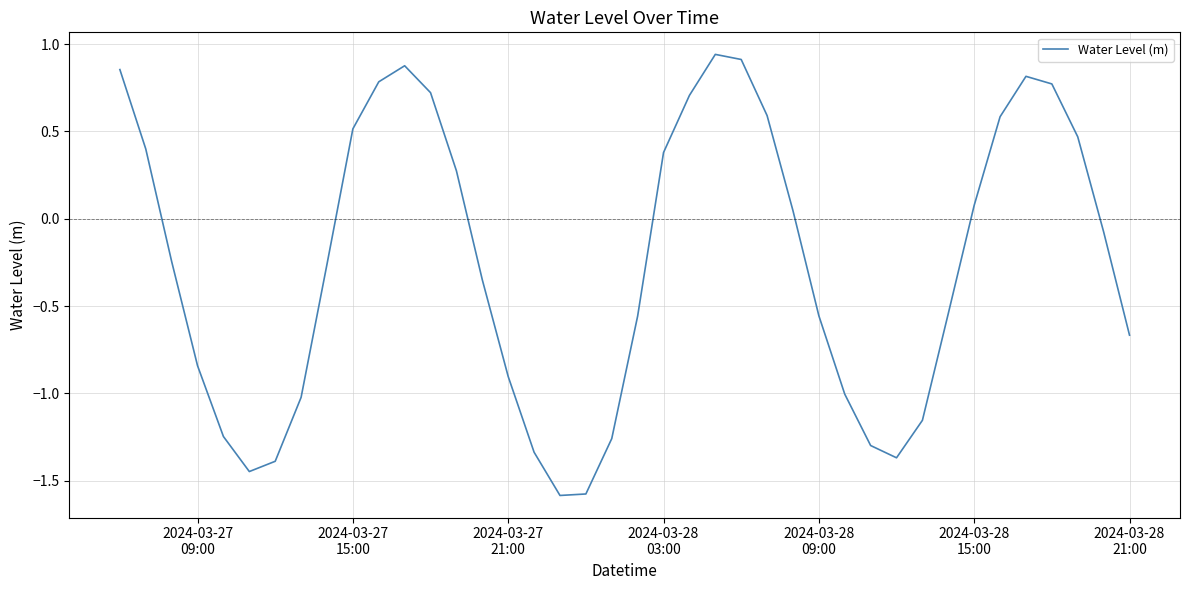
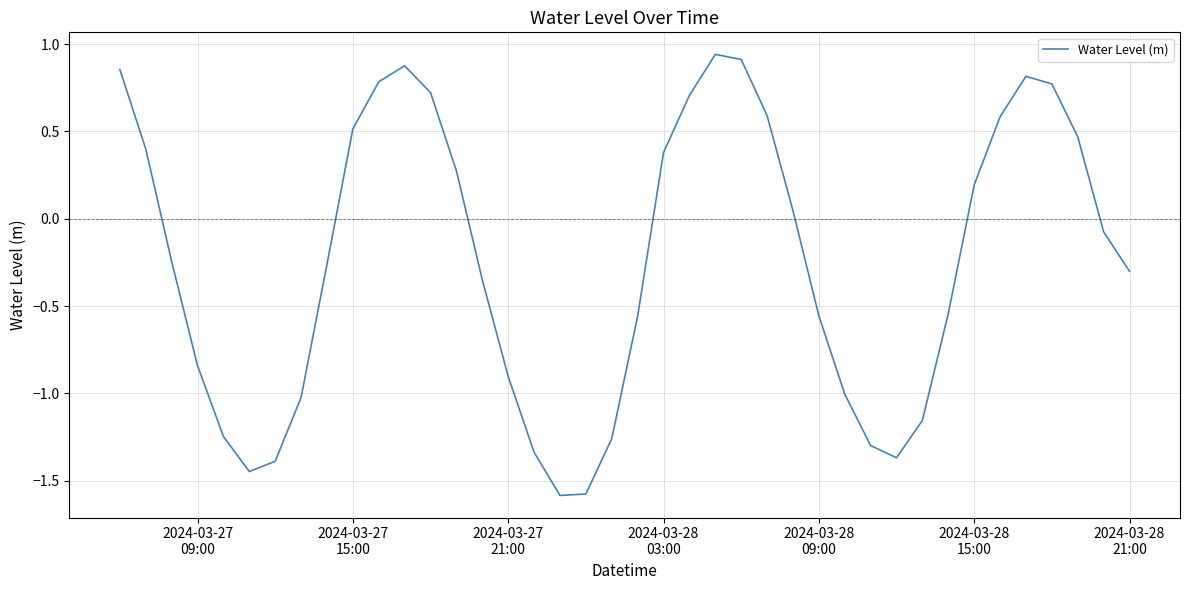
  {
    "2024-03-27 09:00": -0.84,
    "2024-03-27 15:00": 0.51,
    "2024-03-27 21:00": -0.90,
    "2024-03-28 03:00": 0.38,
    "2024-03-28 09:00": -0.56,
-   "2024-03-28 15:00": 0.08,
-   "2024-03-28 21:00": -0.67
+   "2024-03-28 15:00": 0.19,
+   "2024-03-28 21:00": -0.30
  }
